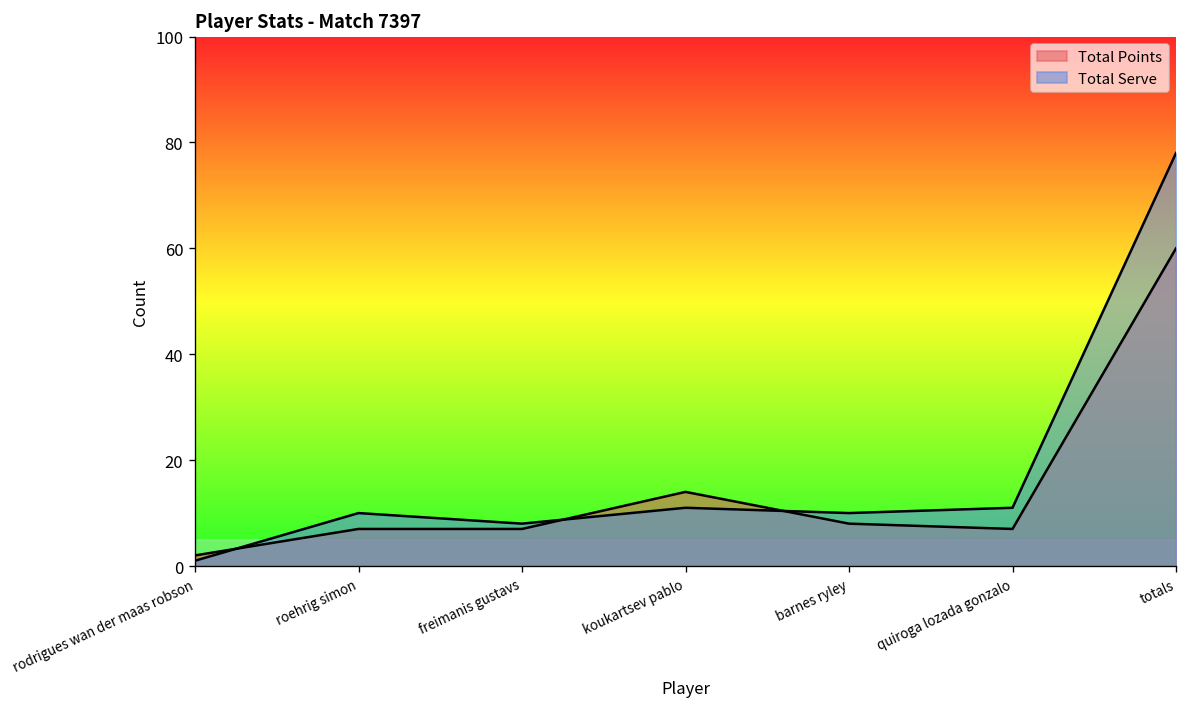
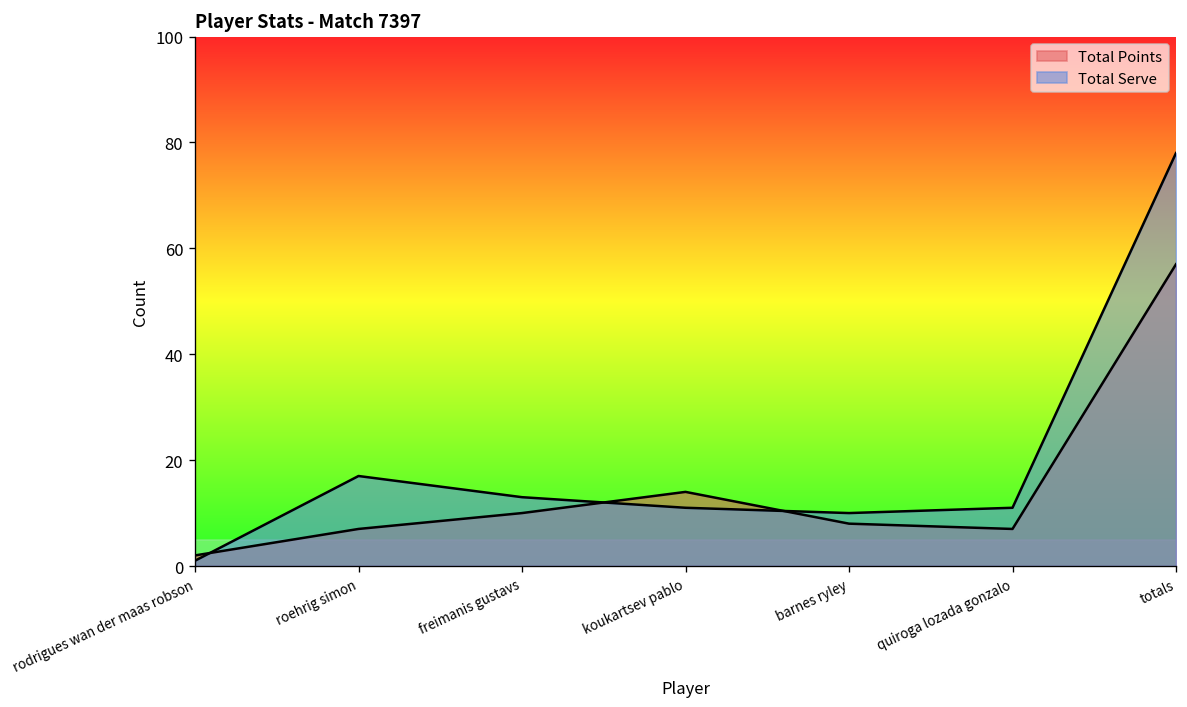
  {
    "Total Points": {
      "roehrig simon": 7,
-     "freimanis gustavs": 7,
+     "freimanis gustavs": 10,
      "koukartsev pablo": 14,
      "barnes ryley": 8,
      "quiroga lozada gonzalo": 7,
-     "totals": 60
+     "totals": 57
    },
    "Total Serve": {
-     "roehrig simon": 10,
-     "freimanis gustavs": 8,
+     "roehrig simon": 17,
+     "freimanis gustavs": 13,
      "koukartsev pablo": 11,
      "barnes ryley": 10,
      "quiroga lozada gonzalo": 11,
      "totals": 78
    }
  }
